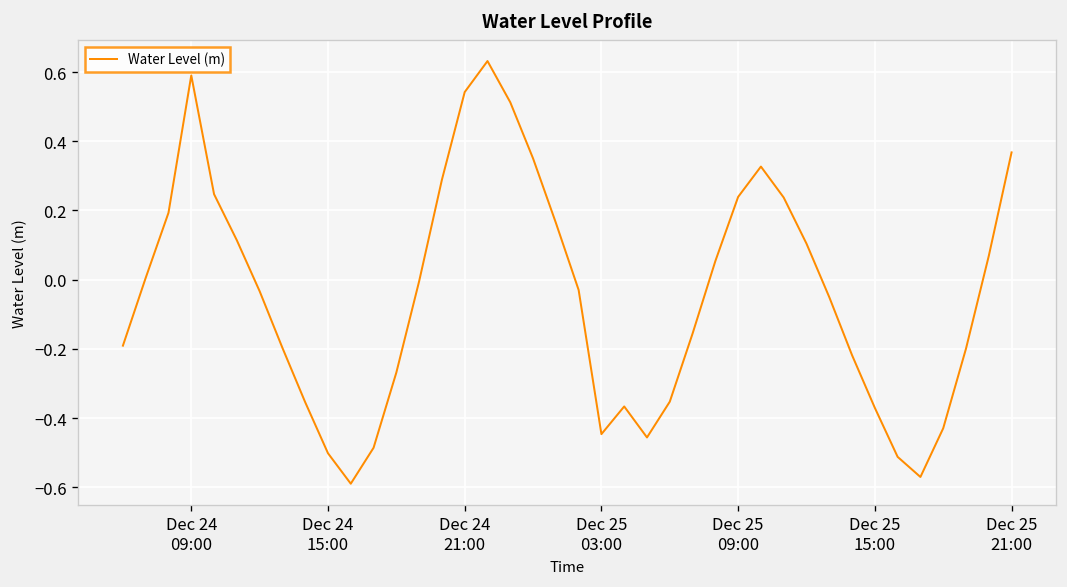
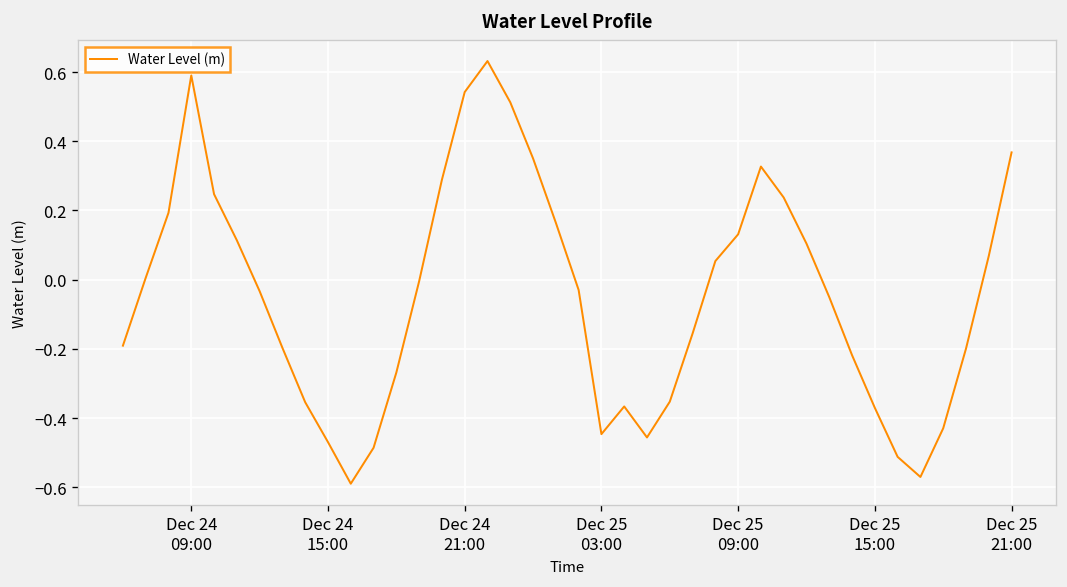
  {
    "Dec 24 09:00": 0.59,
-   "Dec 24 15:00": -0.50,
+   "Dec 24 15:00": -0.47,
    "Dec 24 21:00": 0.54,
    "Dec 25 03:00": -0.45,
-   "Dec 25 09:00": 0.24,
+   "Dec 25 09:00": 0.13,
    "Dec 25 15:00": -0.37,
    "Dec 25 21:00": 0.37
  }
